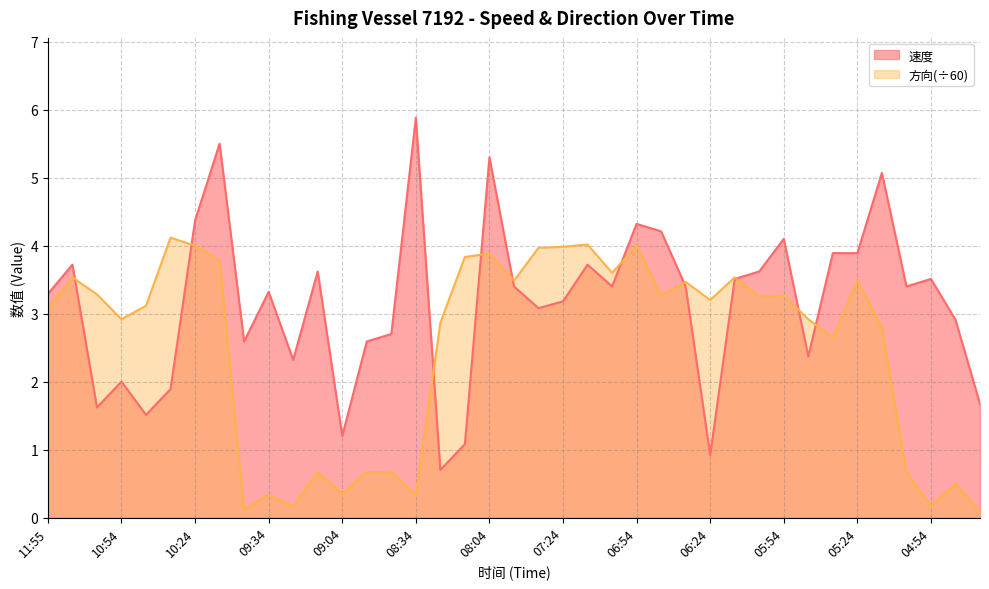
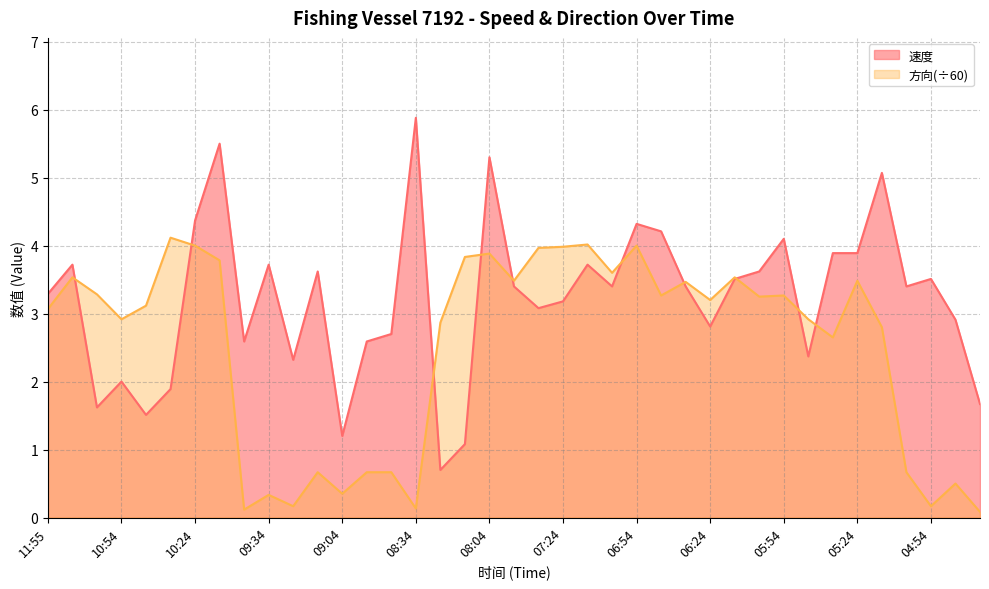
  {
    "速度": {
      "11:55": 3.3,
      "10:54": 2.0,
      "10:24": 4.4,
-     "09:34": 3.3,
+     "09:34": 3.7,
      "09:04": 1.2,
      "08:34": 5.9,
      "08:04": 5.3,
      "07:24": 3.2,
      "06:54": 4.3,
-     "06:24": 0.9,
+     "06:24": 2.8,
      "05:54": 4.1,
      "05:24": 3.9,
      "04:54": 3.5
    },
    "方向(÷60)": {
      "11:55": 3.1,
      "10:54": 2.9,
      "10:24": 4.0,
      "09:34": 0.3,
      "09:04": 0.4,
-     "08:34": 0.3,
+     "08:34": 0.1,
      "08:04": 3.9,
      "07:24": 4.0,
      "06:54": 4.0,
      "06:24": 3.2,
      "05:54": 3.3,
      "05:24": 3.5,
      "04:54": 0.2
    }
  }
